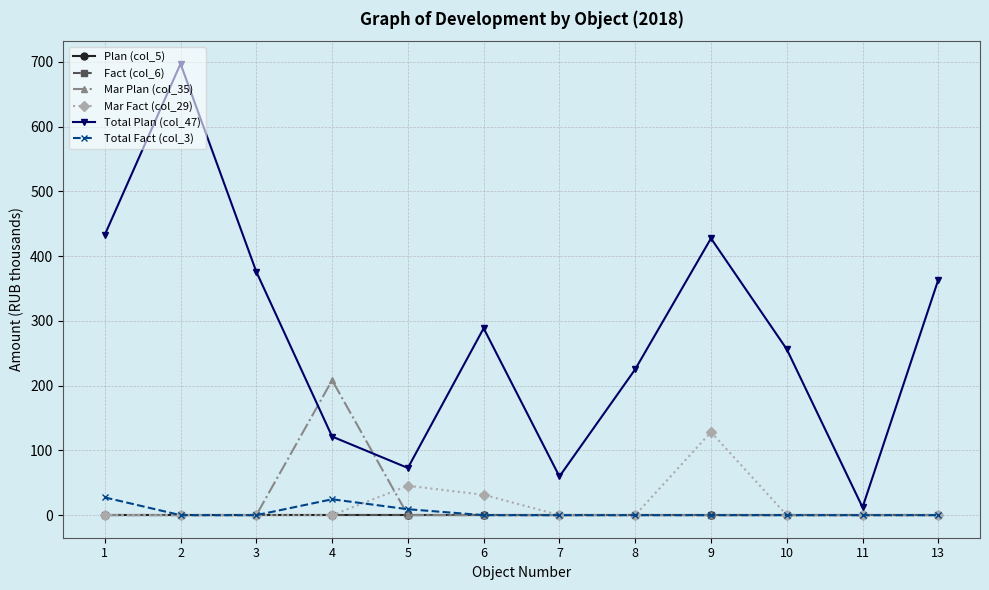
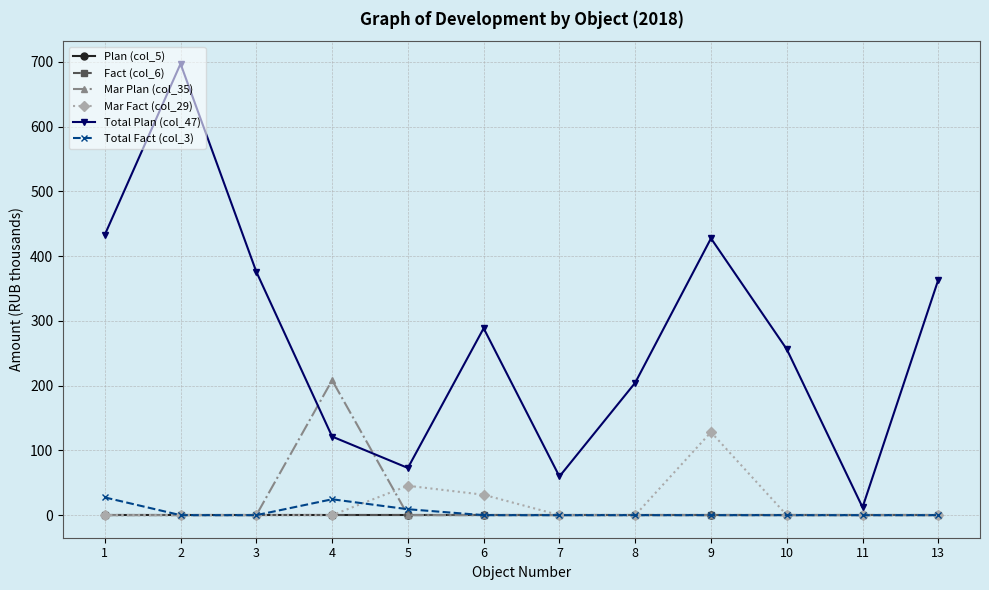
  {
    "Total Plan (col_47)": {
      "1": 430,
      "3": 380,
      "4": 120,
      "5": 70,
      "6": 290,
      "7": 60,
-     "8": 230,
+     "8": 200,
      "9": 430,
      "10": 260,
      "11": 10,
      "13": 360
    },
    "Total Fact (col_3)": {
      "1": 30,
      "4": 20,
      "5": 10
    }
  }
